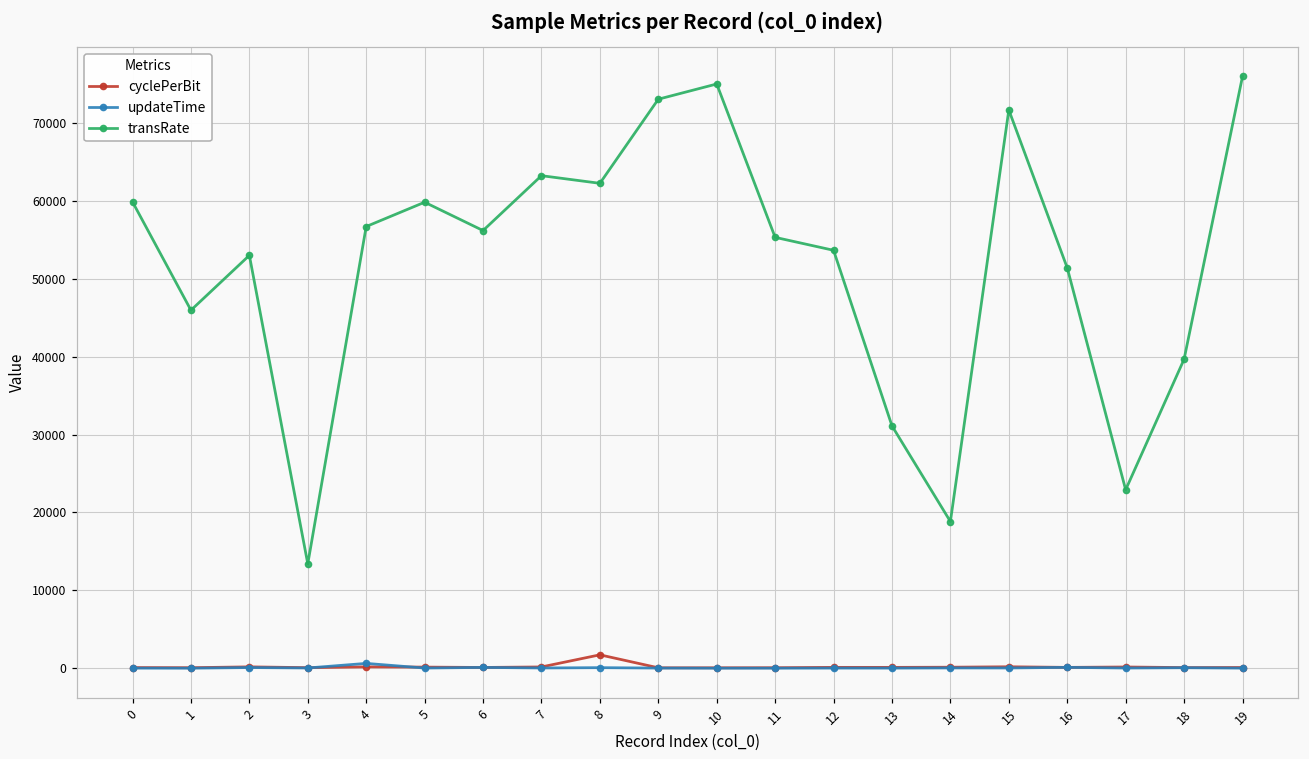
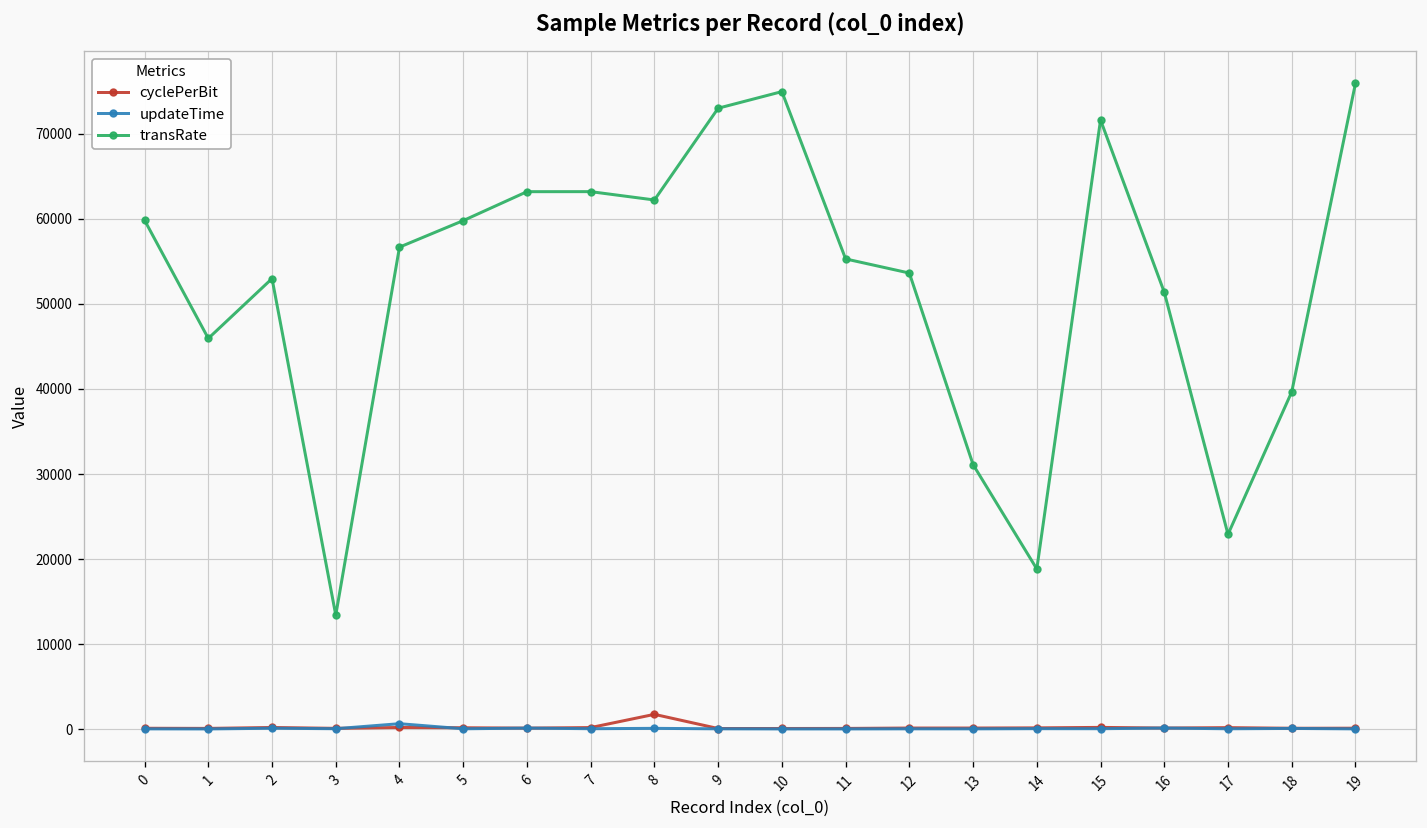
  {
    "cyclePerBit": {
      "4": 0,
      "8": 2000
    },
    "updateTime": {
      "4": 1000,
      "8": 0
    },
    "transRate": {
      "0": 60000,
      "1": 46000,
      "2": 53000,
      "3": 13000,
      "4": 57000,
      "5": 60000,
-     "6": 56000,
+     "6": 63000,
      "7": 63000,
      "8": 62000,
      "9": 73000,
      "10": 75000,
      "11": 55000,
      "12": 54000,
      "13": 31000,
      "14": 19000,
      "15": 72000,
      "16": 51000,
      "17": 23000,
      "18": 40000,
      "19": 76000
    }
  }
